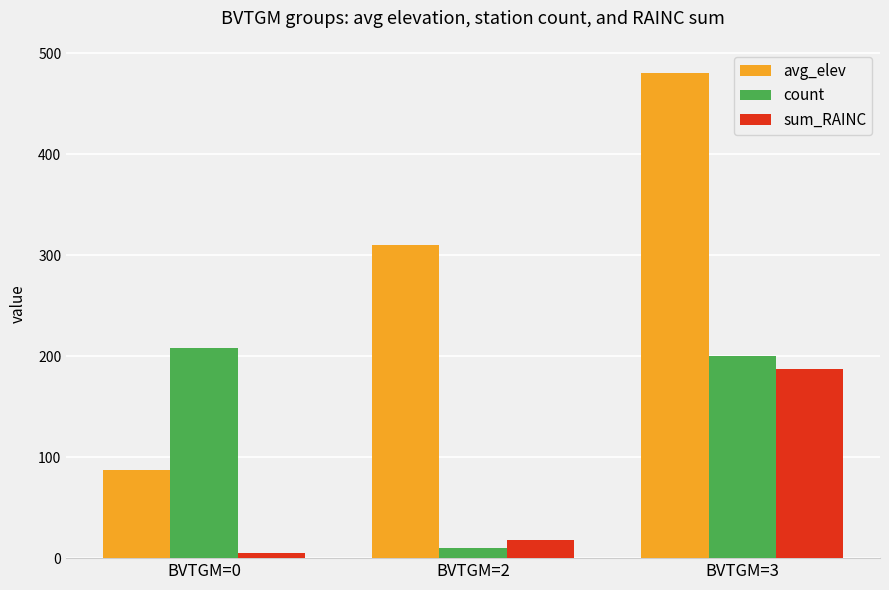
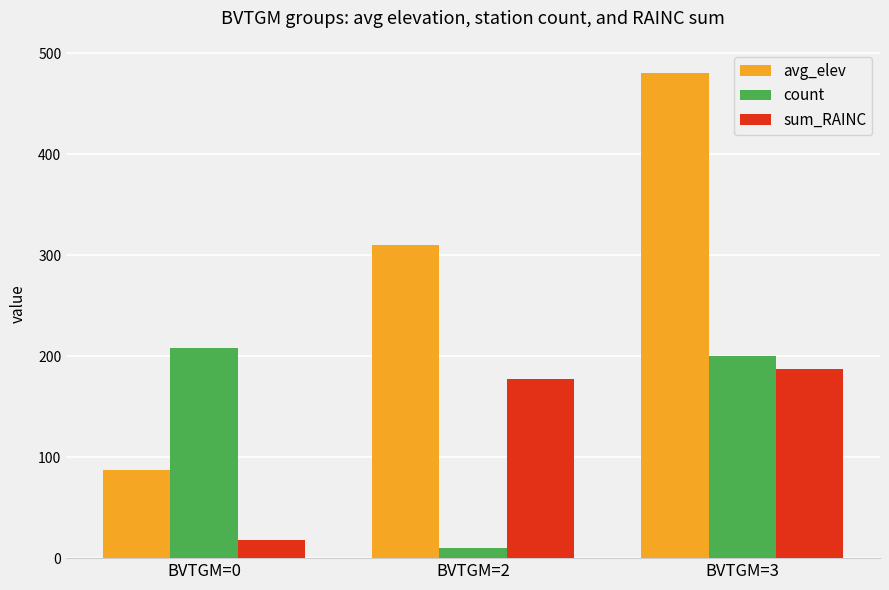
  {
    "avg_elev": {
      "BVTGM=0": 87,
      "BVTGM=2": 310,
      "BVTGM=3": 480
    },
    "count": {
      "BVTGM=0": 208,
      "BVTGM=2": 10,
      "BVTGM=3": 200
    },
    "sum_RAINC": {
-     "BVTGM=0": 5,
-     "BVTGM=2": 18,
+     "BVTGM=0": 18,
+     "BVTGM=2": 177,
      "BVTGM=3": 187
    }
  }
